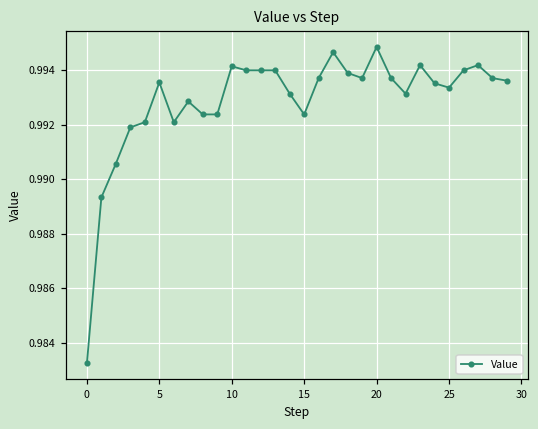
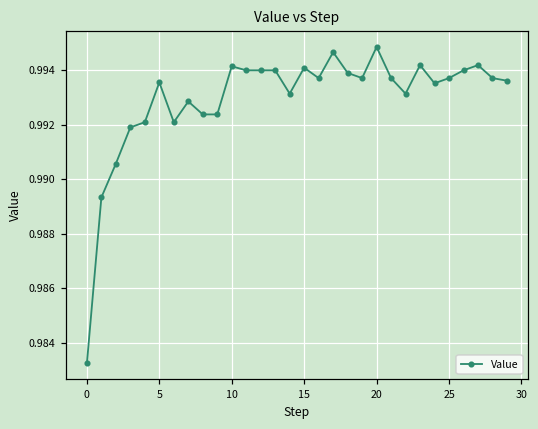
  {
    "0": 0.9832,
    "5": 0.9936,
    "10": 0.9941,
-   "15": 0.9924,
+   "15": 0.9941,
    "20": 0.9949,
-   "25": 0.9934
+   "25": 0.9937
  }
